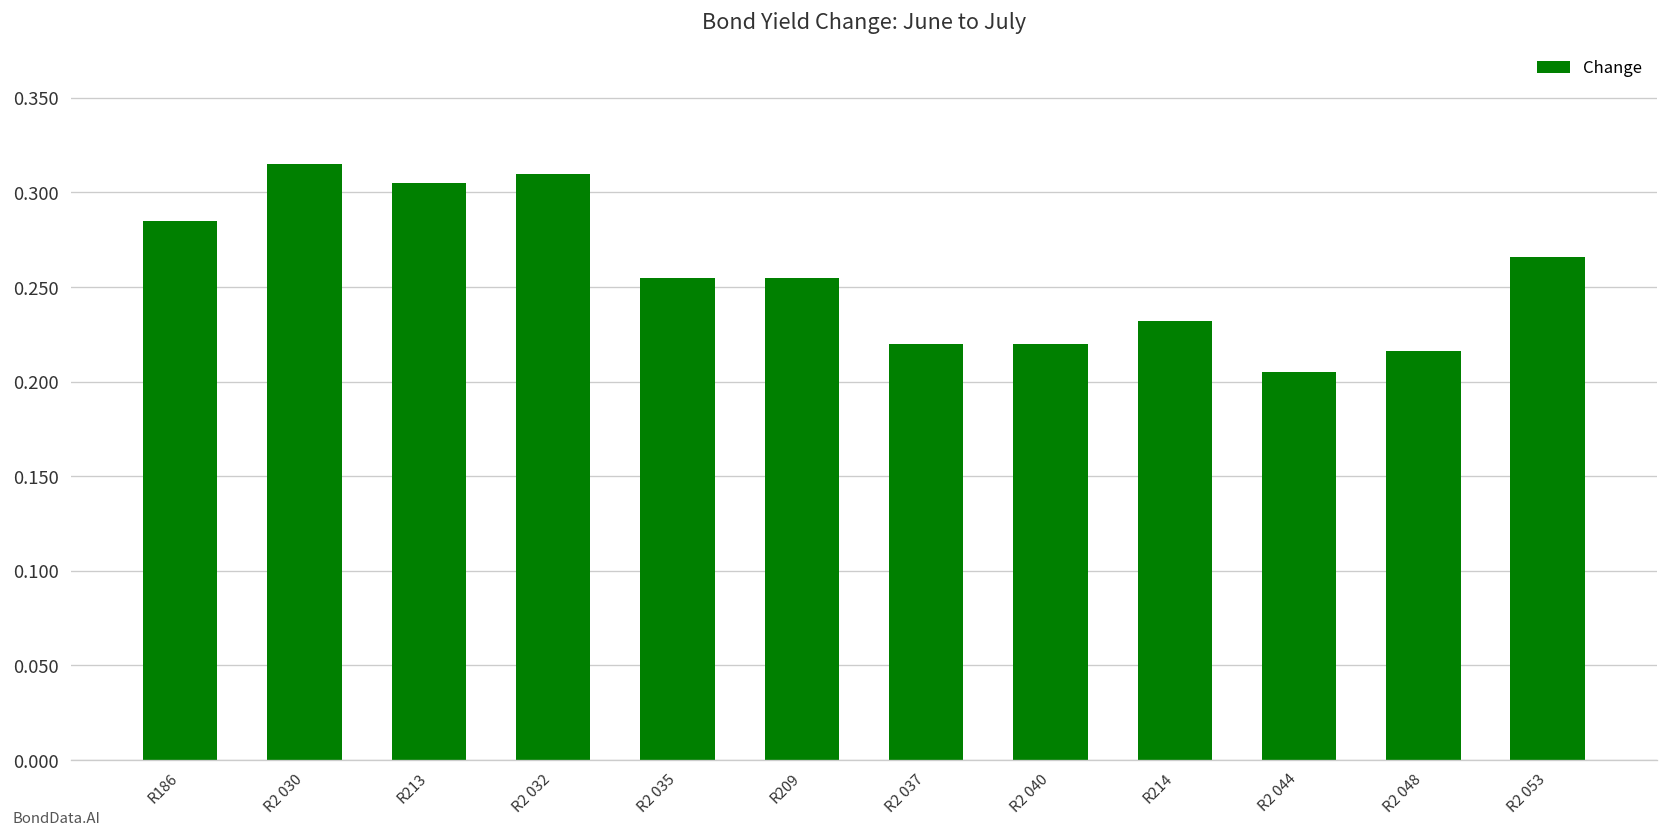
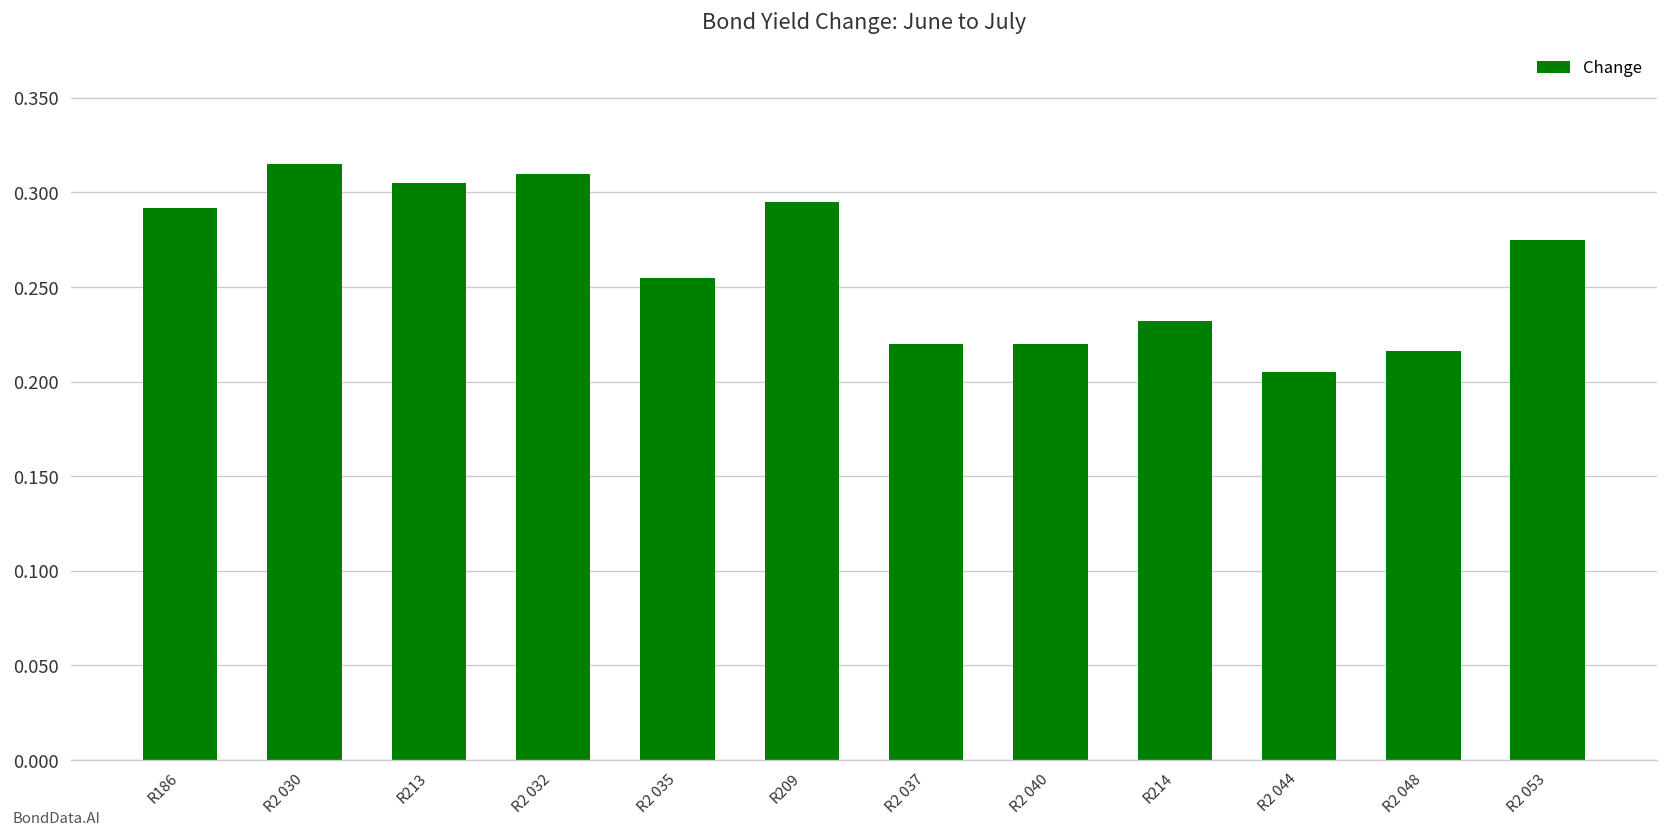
  {
-   "R186": 0.285,
+   "R186": 0.292,
    "R2 030": 0.315,
    "R213": 0.305,
    "R2 032": 0.310,
    "R2 035": 0.255,
-   "R209": 0.255,
+   "R209": 0.295,
    "R2 037": 0.220,
    "R2 040": 0.220,
    "R214": 0.232,
    "R2 044": 0.205,
    "R2 048": 0.216,
-   "R2 053": 0.266
+   "R2 053": 0.275
  }
